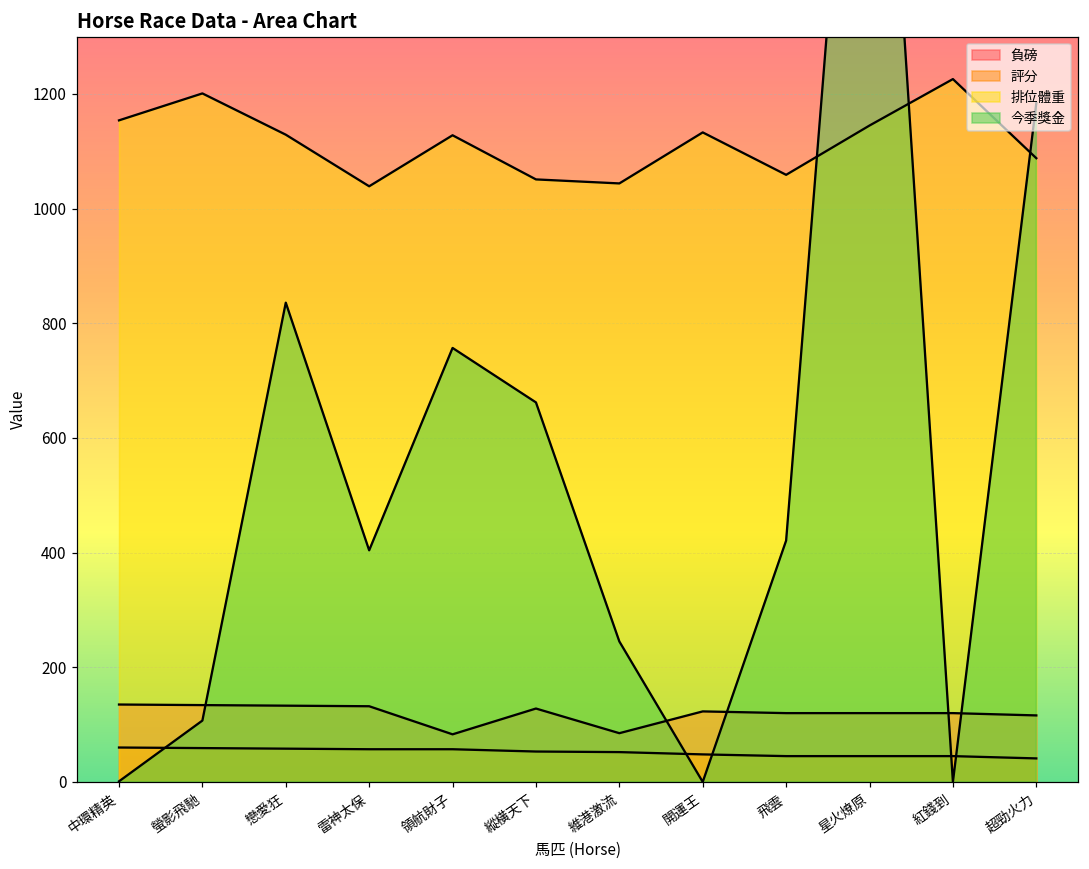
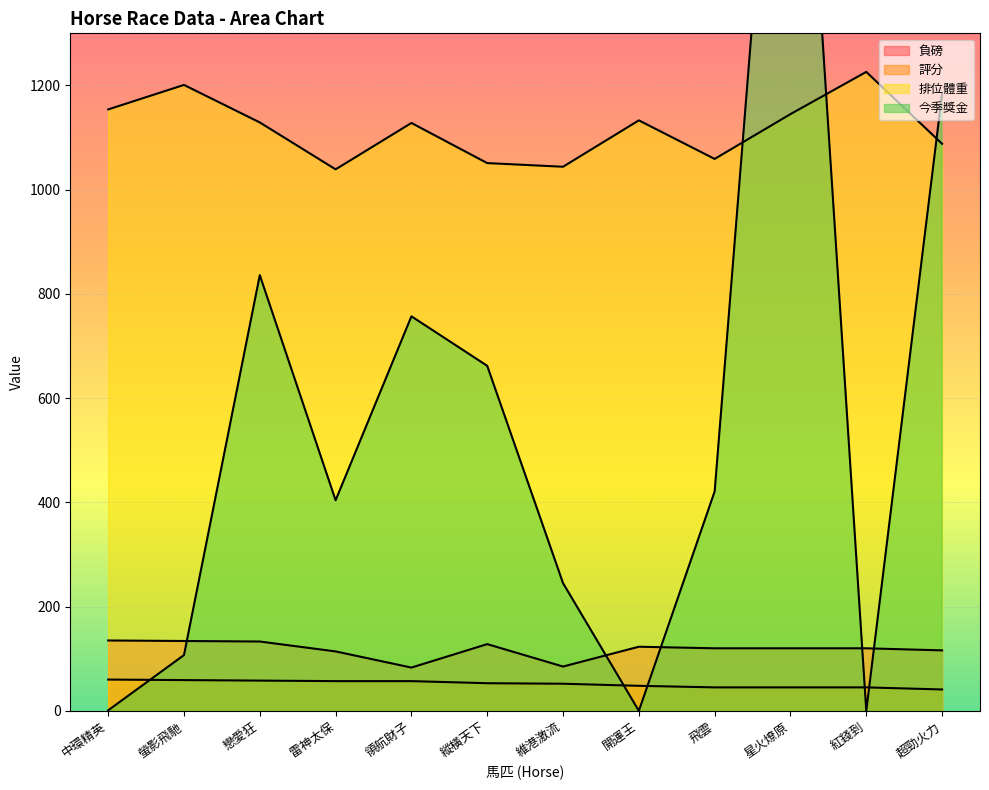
  {
    "負磅": {
      "中環精英": 140,
      "螢影飛馳": 130,
      "戀愛狂": 130,
-     "雷神太保": 130,
+     "雷神太保": 110,
      "領航財子": 80,
      "縱橫天下": 130,
      "維港激流": 90,
      "開運王": 120,
      "飛雲": 120,
      "星火燎原": 120,
      "紅錢到": 120,
      "超勁火力": 120
    },
    "評分": {
      "中環精英": 60,
      "螢影飛馳": 60,
      "戀愛狂": 60,
      "雷神太保": 60,
      "領航財子": 60,
      "縱橫天下": 50,
      "維港激流": 50,
      "開運王": 50,
      "飛雲": 50,
      "星火燎原": 50,
      "紅錢到": 50,
      "超勁火力": 40
    },
    "排位體重": {
      "中環精英": 1150,
      "螢影飛馳": 1200,
      "戀愛狂": 1130,
      "雷神太保": 1040,
      "領航財子": 1130,
      "縱橫天下": 1050,
      "維港激流": 1040,
      "開運王": 1130,
      "飛雲": 1060,
      "星火燎原": 1150,
      "紅錢到": 1230,
      "超勁火力": 1090
    },
    "今季獎金": {
      "中環精英": 0,
      "螢影飛馳": 110,
      "戀愛狂": 840,
      "雷神太保": 400,
      "領航財子": 760,
      "縱橫天下": 660,
      "維港激流": 250,
      "開運王": 0,
      "飛雲": 420,
      "紅錢到": 0
    }
  }
